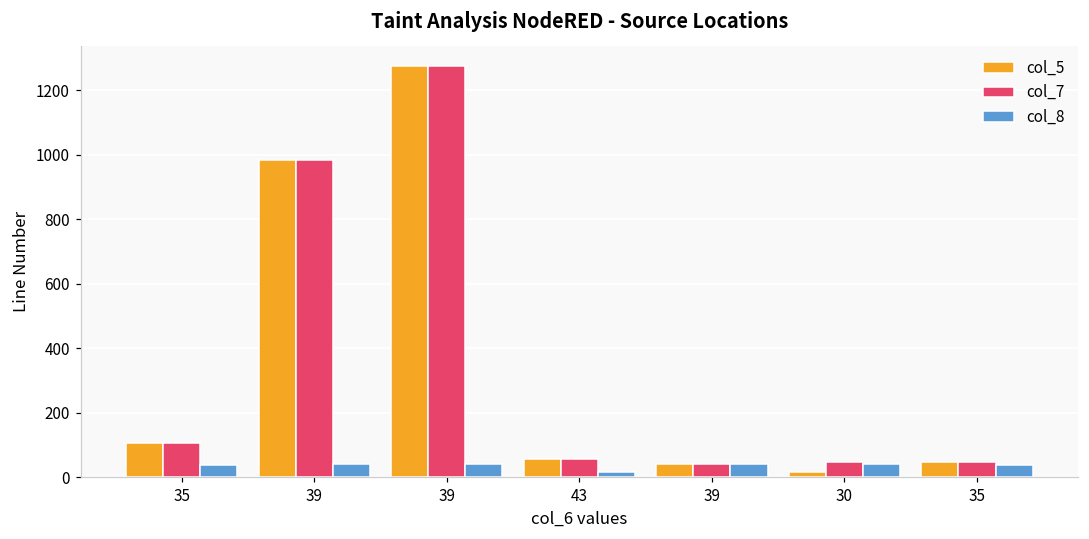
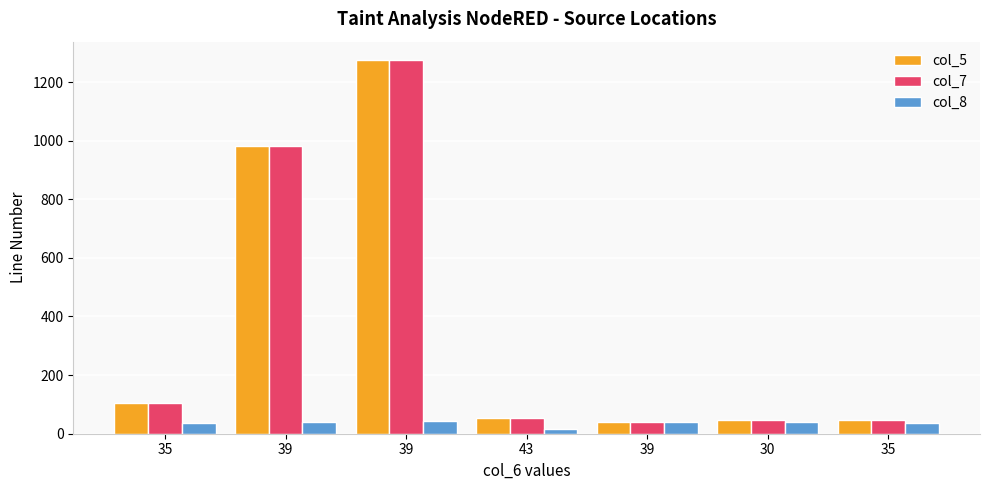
  {
    "col_5": {
      "43": 60,
-     "30": 20
+     "30": 50
    },
    "col_7": {
      "43": 60,
      "30": 50
    },
    "col_8": {
      "43": 20,
      "30": 40
    }
  }
